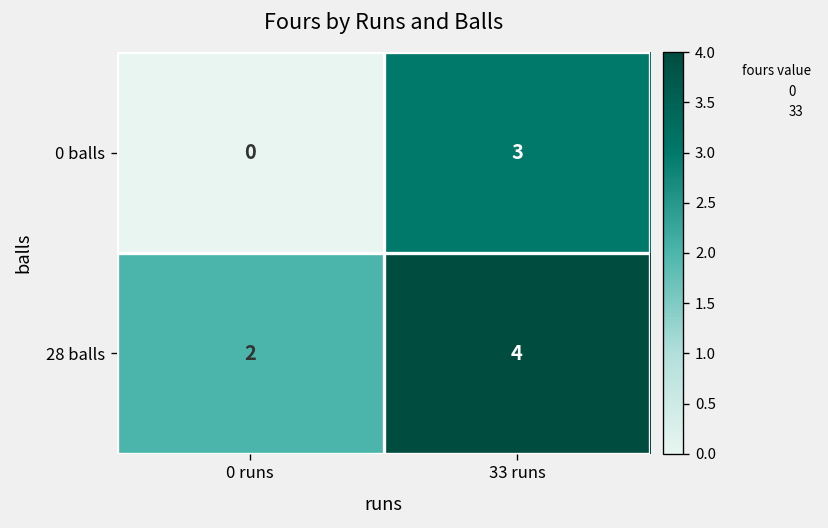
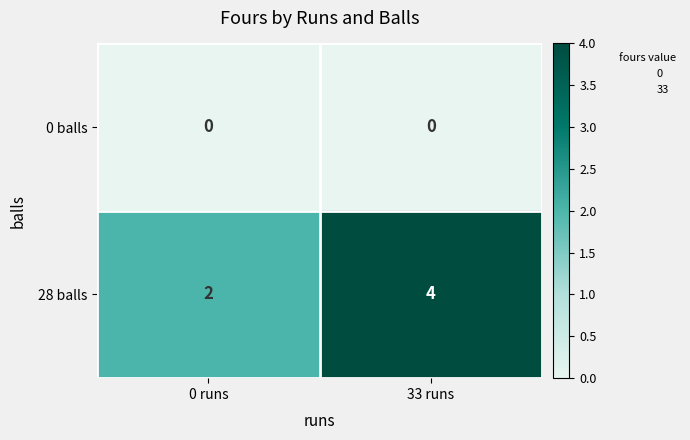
  {
    "0 balls": {
      "0 runs": 0,
-     "33 runs": 3
+     "33 runs": 0
    },
    "28 balls": {
      "0 runs": 2,
      "33 runs": 4
    }
  }
